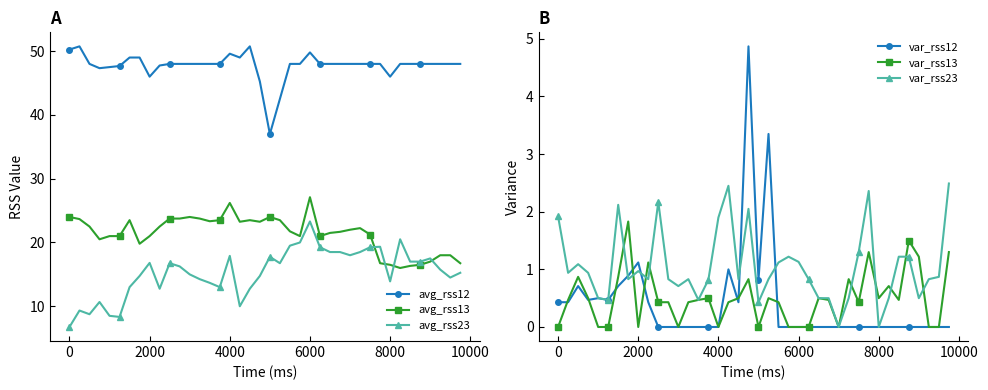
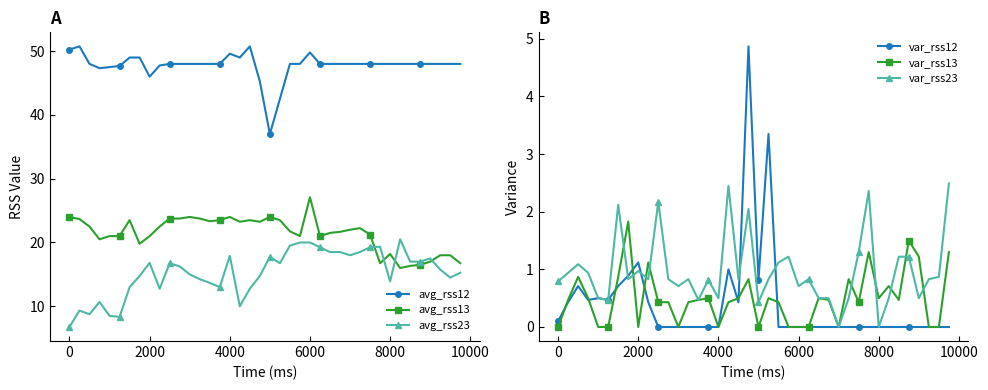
  {
    "A": {
      "avg_rss12": {
        "0": 50,
        "2000": 46,
        "4000": 50,
        "6000": 50,
-       "8000": 46
+       "8000": 48
      },
      "avg_rss13": {
        "0": 24,
        "2000": 21,
-       "4000": 26,
+       "4000": 24,
        "6000": 27,
-       "8000": 17
+       "8000": 18
      },
      "avg_rss23": {
        "0": 7,
        "2000": 17,
        "4000": 18,
-       "6000": 23,
+       "6000": 20,
        "8000": 14
      }
    },
    "B": {
      "var_rss12": {
-       "0": 0.4,
+       "0": 0.1,
        "2000": 1.1
      },
      "var_rss13": {
        "0": 0.0,
        "2000": 0.0,
        "8000": 0.5
      },
      "var_rss23": {
-       "0": 1.9,
+       "0": 0.8,
        "2000": 1.0,
-       "4000": 1.9,
-       "6000": 1.1
+       "4000": 0.5,
+       "6000": 0.7
      }
    }
  }
